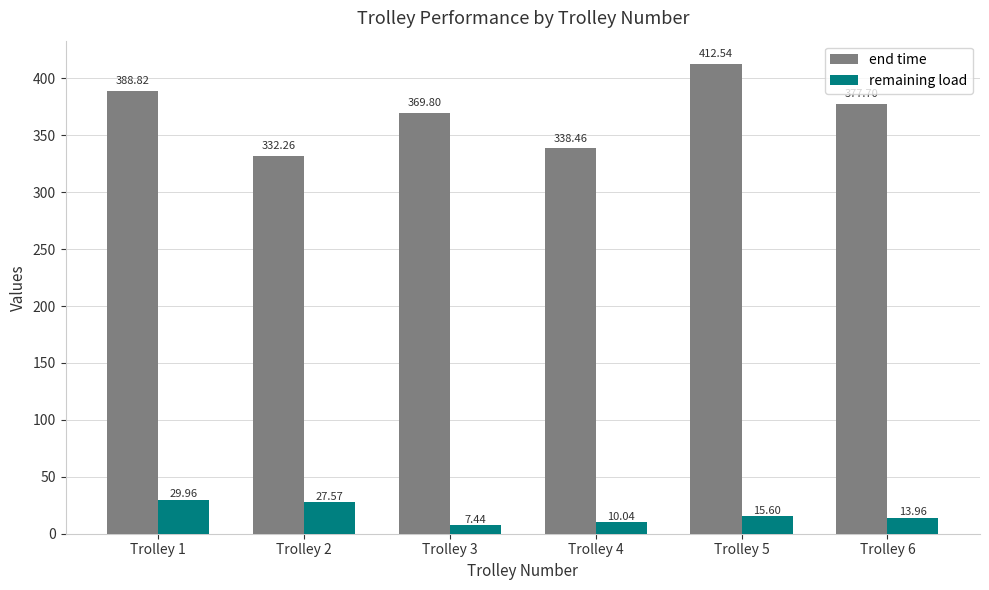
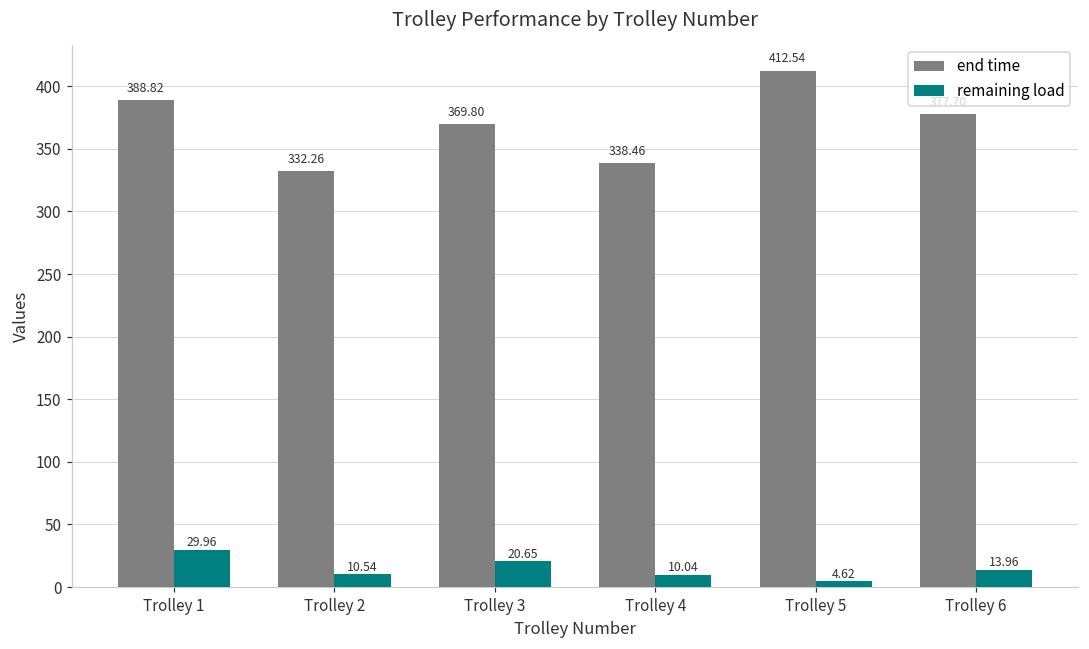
  {
    "end time": {
      "Trolley 1": 388.82,
      "Trolley 2": 332.26,
      "Trolley 3": 369.80,
      "Trolley 4": 338.46,
      "Trolley 5": 412.54
    },
    "remaining load": {
      "Trolley 1": 29.96,
-     "Trolley 2": 27.57,
-     "Trolley 3": 7.44,
+     "Trolley 2": 10.54,
+     "Trolley 3": 20.65,
      "Trolley 4": 10.04,
-     "Trolley 5": 15.60,
+     "Trolley 5": 4.62,
      "Trolley 6": 13.96
    }
  }
